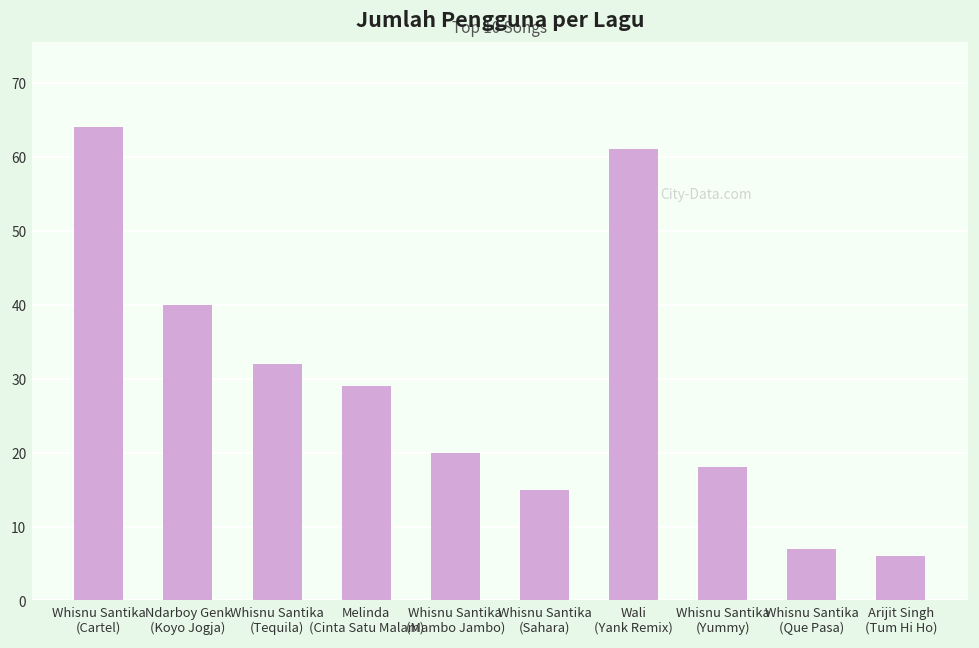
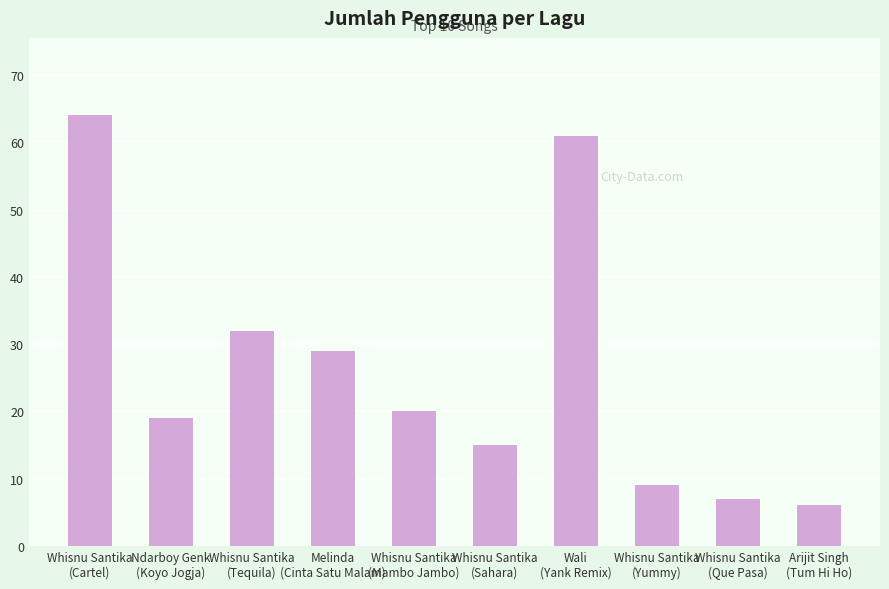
  {
    "Whisnu Santika (Cartel)": 64,
-   "Ndarboy Genk (Koyo Jogja)": 40,
+   "Ndarboy Genk (Koyo Jogja)": 19,
    "Whisnu Santika (Sahara)": 15,
    "Wali (Yank Remix)": 61,
-   "Whisnu Santika (Yummy)": 18,
+   "Whisnu Santika (Yummy)": 9,
    "Whisnu Santika (Que Pasa)": 7,
    "Arijit Singh (Tum Hi Ho)": 6
  }
